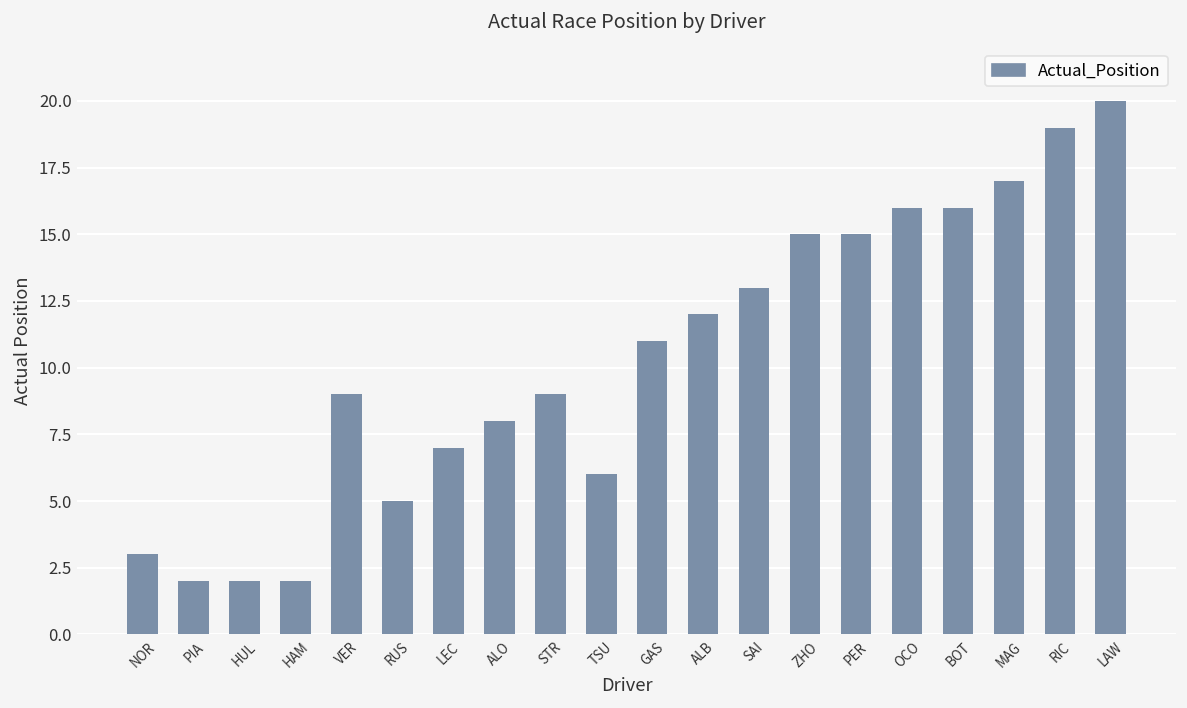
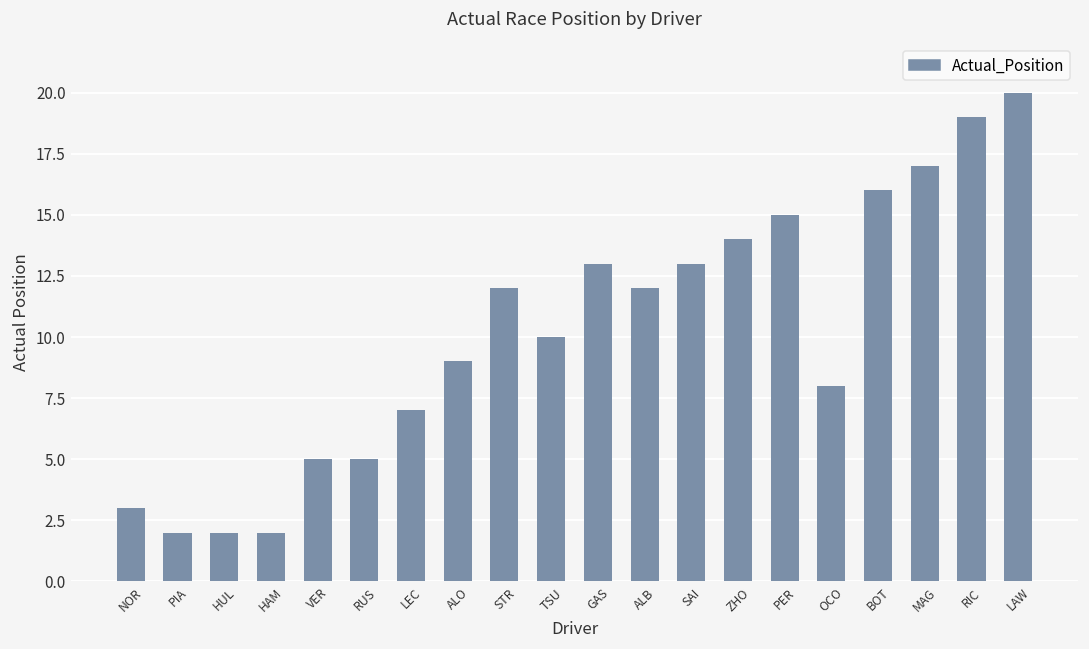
  {
    "NOR": 3,
    "PIA": 2,
    "HUL": 2,
    "HAM": 2,
-   "VER": 9,
+   "VER": 5,
    "RUS": 5,
    "LEC": 7,
-   "ALO": 8,
-   "STR": 9,
-   "TSU": 6,
-   "GAS": 11,
+   "ALO": 9,
+   "STR": 12,
+   "TSU": 10,
+   "GAS": 13,
    "ALB": 12,
    "SAI": 13,
-   "ZHO": 15,
+   "ZHO": 14,
    "PER": 15,
-   "OCO": 16,
+   "OCO": 8,
    "BOT": 16,
    "MAG": 17,
    "RIC": 19,
    "LAW": 20
  }
